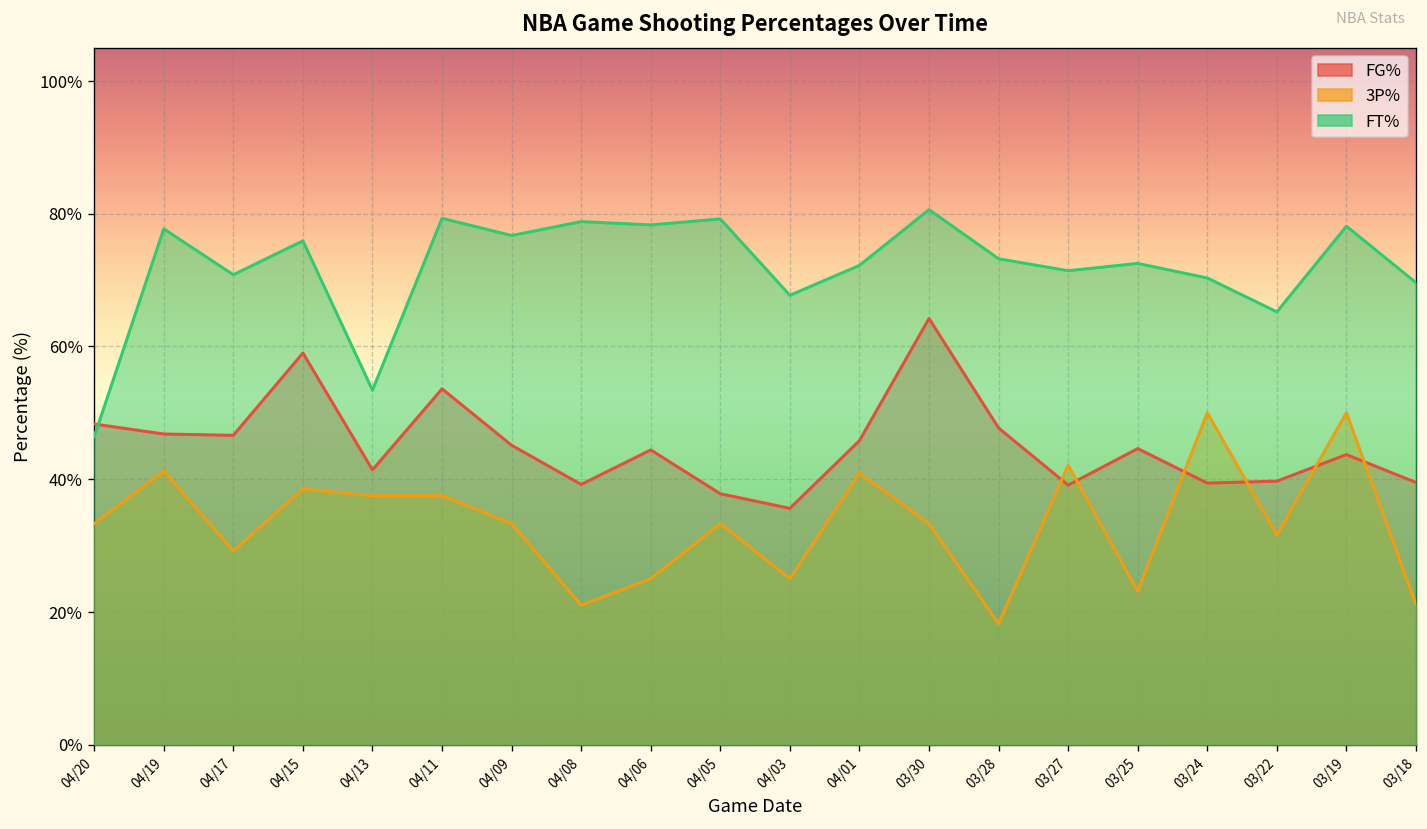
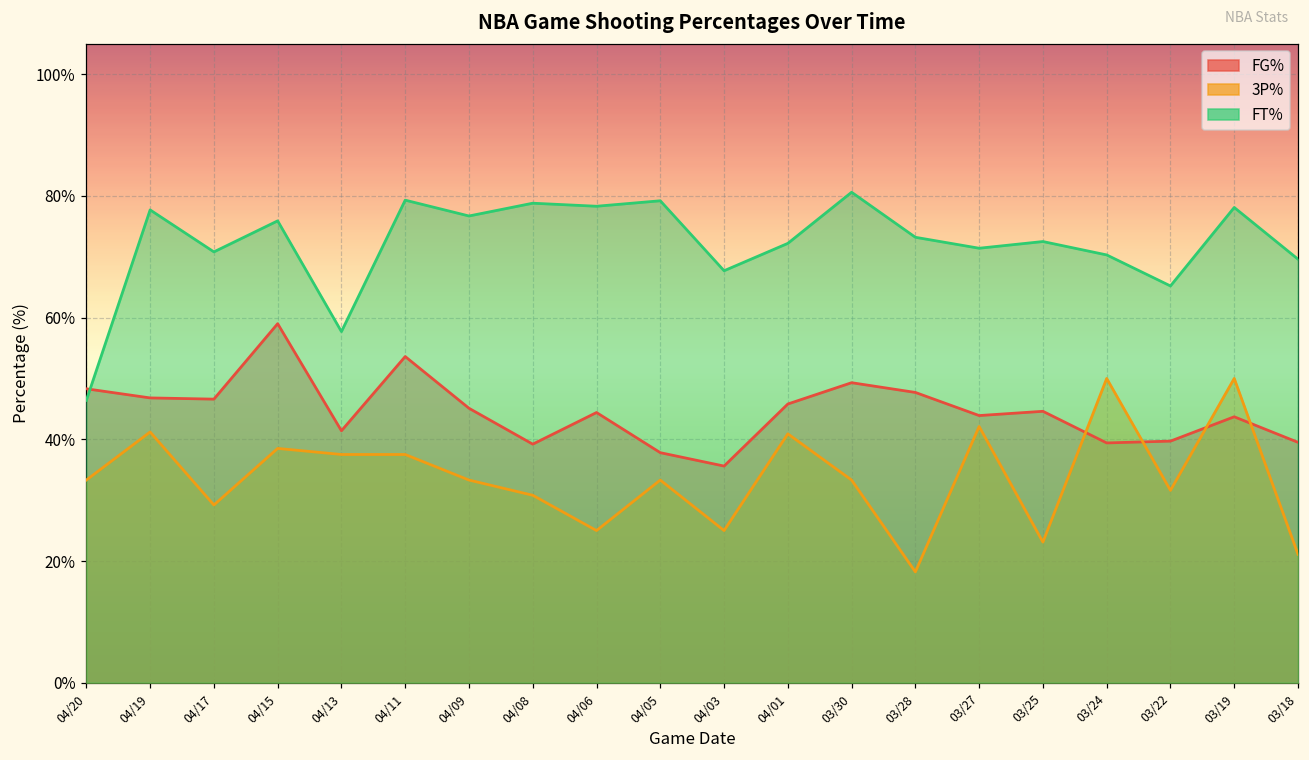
  {
    "FG%": {
      "04/20": "48%",
      "04/19": "47%",
      "04/17": "47%",
      "04/15": "59%",
      "04/13": "41%",
      "04/11": "54%",
      "04/09": "45%",
      "04/08": "39%",
      "04/06": "44%",
      "04/05": "38%",
      "04/03": "36%",
      "04/01": "46%",
-     "03/30": "64%",
+     "03/30": "49%",
      "03/28": "48%",
-     "03/27": "39%",
+     "03/27": "44%",
      "03/25": "45%",
      "03/24": "39%",
      "03/22": "40%",
      "03/19": "44%",
      "03/18": "40%"
    },
    "3P%": {
      "04/20": "33%",
      "04/19": "41%",
      "04/17": "29%",
      "04/15": "39%",
      "04/13": "38%",
      "04/11": "38%",
      "04/09": "33%",
-     "04/08": "21%",
+     "04/08": "31%",
      "04/06": "25%",
      "04/05": "33%",
      "04/03": "25%",
      "04/01": "41%",
      "03/30": "33%",
      "03/28": "18%",
      "03/27": "42%",
      "03/25": "23%",
      "03/24": "50%",
      "03/22": "32%",
      "03/19": "50%",
      "03/18": "21%"
    },
    "FT%": {
      "04/20": "46%",
      "04/19": "78%",
      "04/17": "71%",
      "04/15": "76%",
-     "04/13": "53%",
+     "04/13": "58%",
      "04/11": "79%",
      "04/09": "77%",
      "04/08": "79%",
      "04/06": "78%",
      "04/05": "79%",
      "04/03": "68%",
      "04/01": "72%",
      "03/30": "81%",
      "03/28": "73%",
      "03/27": "71%",
      "03/25": "73%",
      "03/24": "70%",
      "03/22": "65%",
      "03/19": "78%",
      "03/18": "70%"
    }
  }
